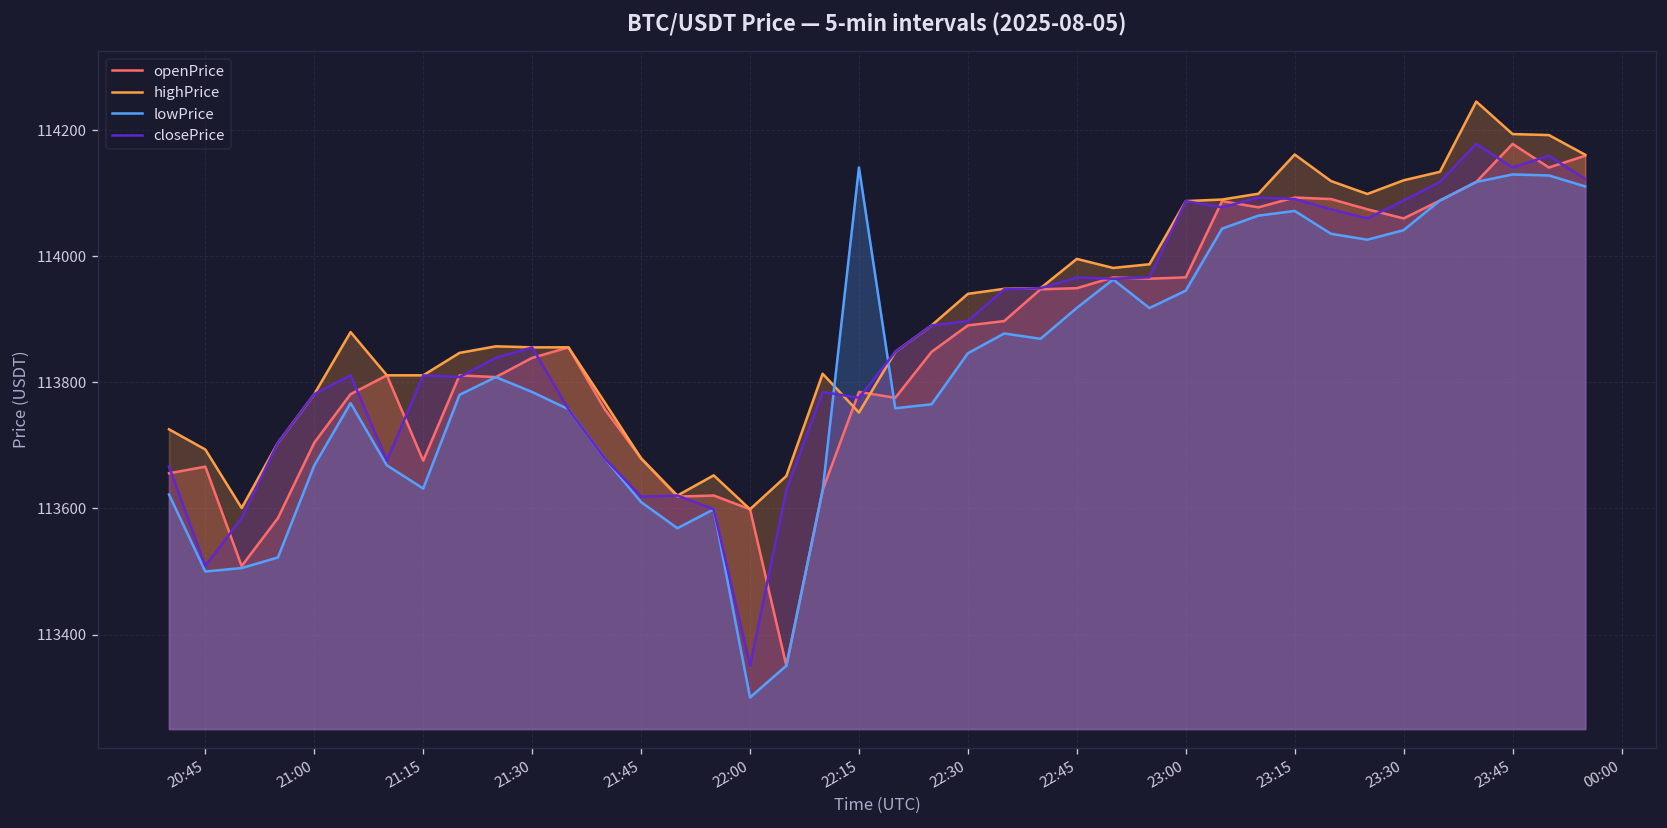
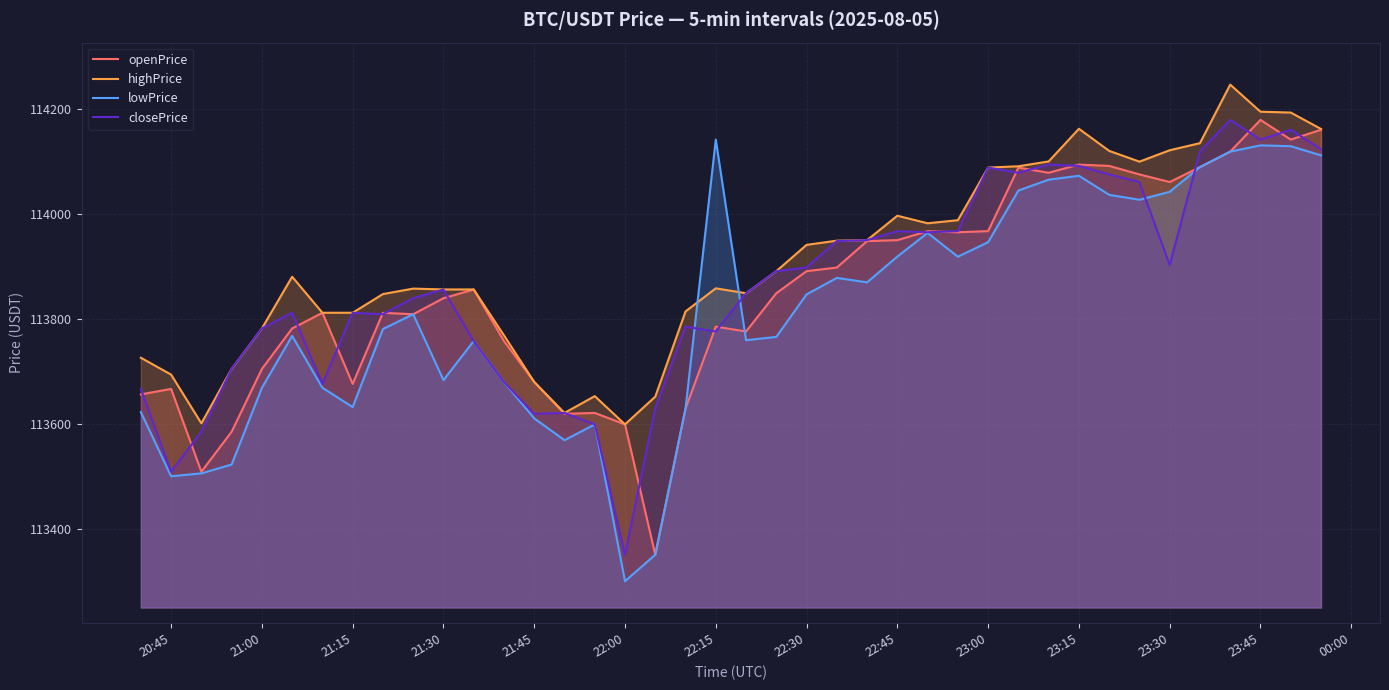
  {
    "openPrice": {
      "20:45": 113670,
      "21:00": 113700,
      "21:15": 113680,
      "21:30": 113840,
      "22:15": 113790,
      "22:30": 113890,
      "22:45": 113950,
      "23:00": 113970,
      "23:30": 114060,
      "23:45": 114180
    },
    "highPrice": {
      "20:45": 113690,
-     "22:15": 113750,
+     "22:15": 113860,
      "22:30": 113940,
      "22:45": 114000,
      "23:15": 114160,
      "23:30": 114120,
      "23:45": 114190
    },
    "lowPrice": {
      "20:45": 113500,
      "21:00": 113670,
      "21:15": 113630,
-     "21:30": 113780,
+     "21:30": 113680,
      "21:45": 113610,
      "22:00": 113300,
      "22:15": 114140,
      "22:30": 113850,
      "22:45": 113920,
      "23:00": 113950,
      "23:15": 114070,
      "23:30": 114040,
      "23:45": 114130
    },
    "closePrice": {
      "20:45": 113510,
      "21:45": 113620,
      "22:00": 113350,
      "22:15": 113780,
      "22:30": 113900,
      "22:45": 113970,
-     "23:30": 114090,
+     "23:30": 113900,
      "23:45": 114140
    }
  }
